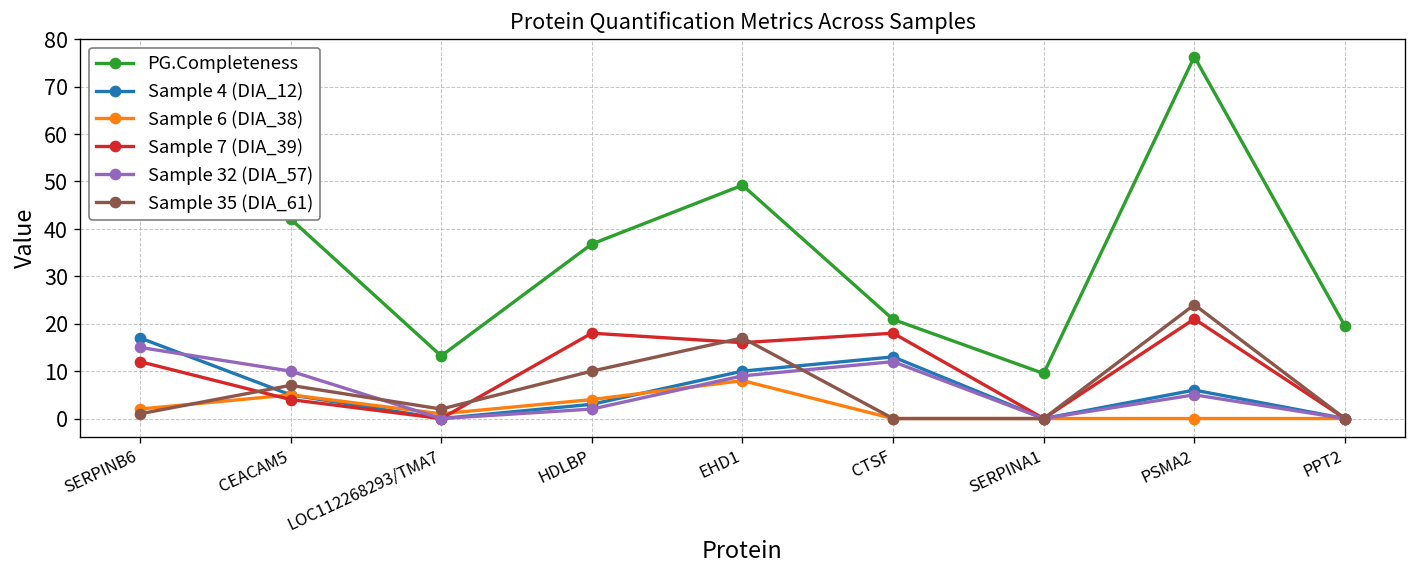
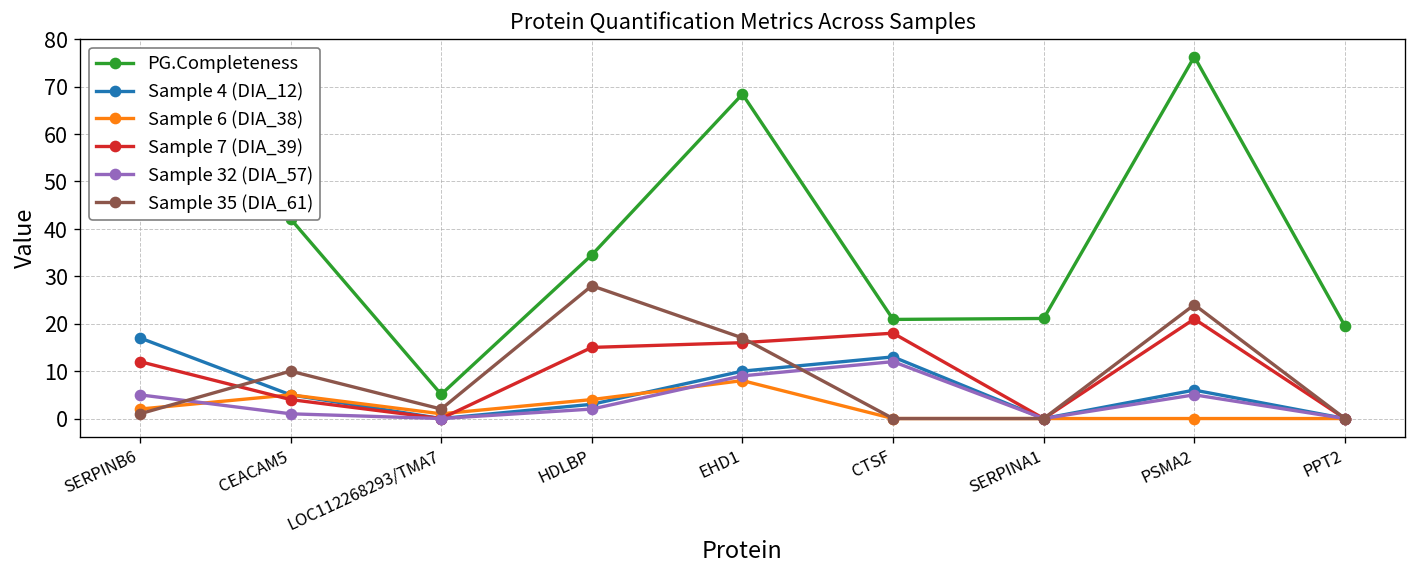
  {
    "PG.Completeness": {
-     "LOC112268293/TMA7": 13,
-     "HDLBP": 37,
-     "EHD1": 49,
+     "LOC112268293/TMA7": 5,
+     "HDLBP": 35,
+     "EHD1": 68,
      "CTSF": 21,
-     "SERPINA1": 10,
+     "SERPINA1": 21,
      "PSMA2": 76,
      "PPT2": 20
    },
    "Sample 4 (DIA_12)": {
      "SERPINB6": 17,
      "HDLBP": 3,
      "EHD1": 10,
      "CTSF": 13,
      "PSMA2": 6
    },
    "Sample 6 (DIA_38)": {
      "SERPINB6": 2,
      "LOC112268293/TMA7": 1,
      "HDLBP": 4,
      "EHD1": 8,
      "PSMA2": 0
    },
    "Sample 7 (DIA_39)": {
      "SERPINB6": 12,
      "CEACAM5": 4,
-     "HDLBP": 18,
+     "HDLBP": 15,
      "EHD1": 16,
      "CTSF": 18,
      "PSMA2": 21
    },
    "Sample 32 (DIA_57)": {
-     "SERPINB6": 15,
-     "CEACAM5": 10,
+     "SERPINB6": 5,
+     "CEACAM5": 1,
      "HDLBP": 2,
      "EHD1": 9,
      "CTSF": 12,
      "PSMA2": 5
    },
    "Sample 35 (DIA_61)": {
      "SERPINB6": 1,
-     "CEACAM5": 7,
+     "CEACAM5": 10,
      "LOC112268293/TMA7": 2,
-     "HDLBP": 10,
+     "HDLBP": 28,
      "EHD1": 17,
      "PSMA2": 24
    }
  }
